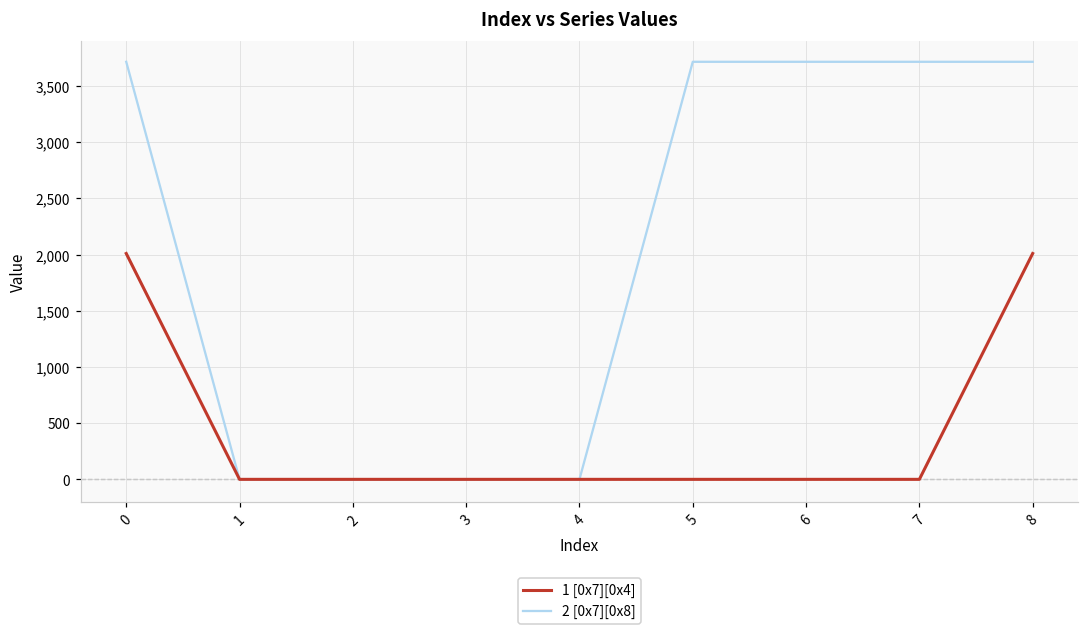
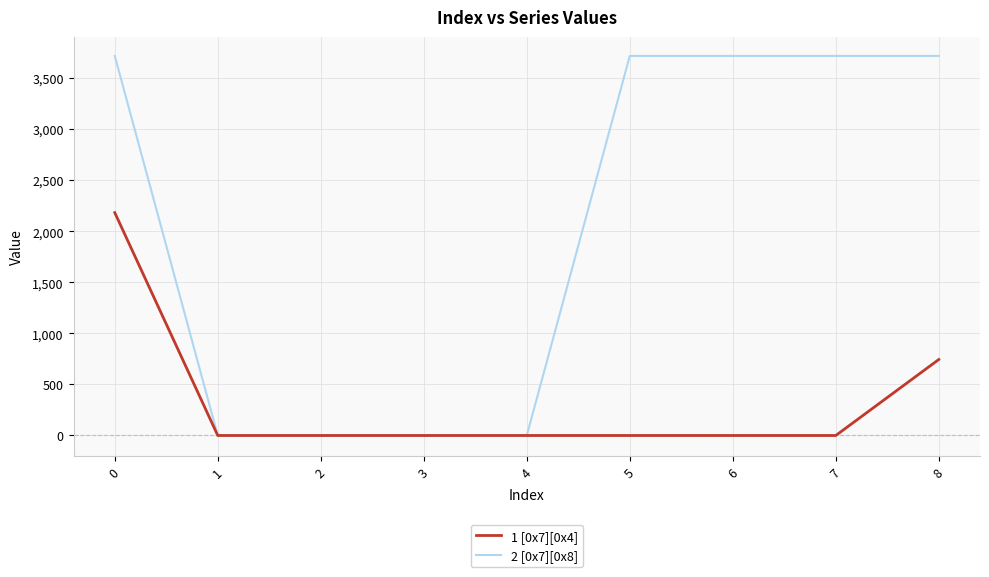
  {
    "1 [0x7][0x4]": {
-     "0": "2,010",
+     "0": "2,180",
      "5": "0",
      "6": "0",
      "7": "0",
-     "8": "2,010"
+     "8": "740"
    },
    "2 [0x7][0x8]": {
      "0": "3,720",
      "5": "3,720",
      "6": "3,720",
      "7": "3,720",
      "8": "3,720"
    }
  }
